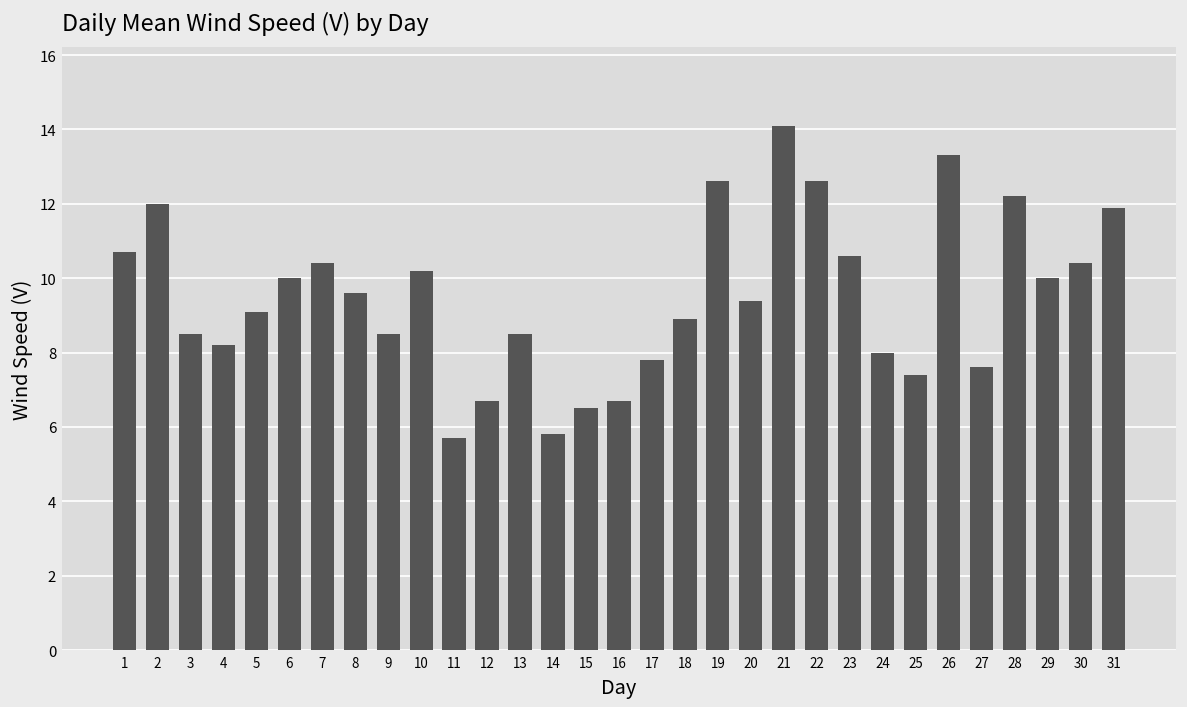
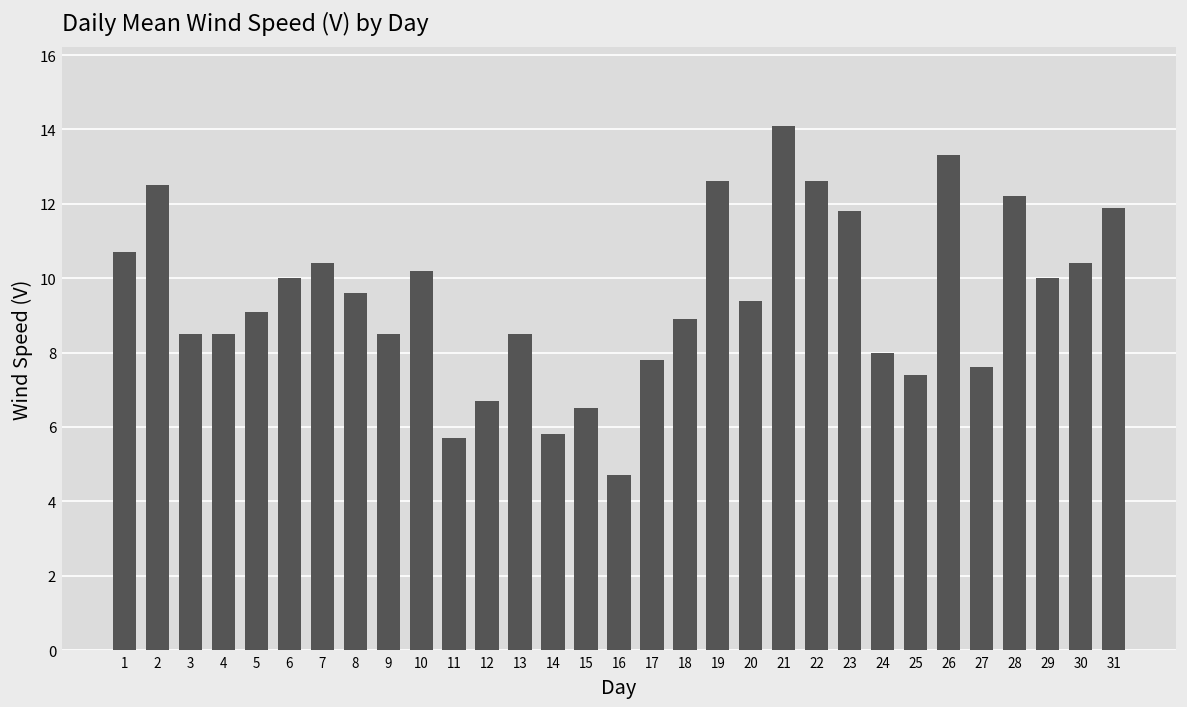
  {
    "1": 10.7,
-   "2": 12.0,
+   "2": 12.5,
    "3": 8.5,
-   "4": 8.2,
+   "4": 8.5,
    "5": 9.1,
    "6": 10.0,
    "7": 10.4,
    "8": 9.6,
    "9": 8.5,
    "10": 10.2,
    "11": 5.7,
    "12": 6.7,
    "13": 8.5,
    "14": 5.8,
    "15": 6.5,
-   "16": 6.7,
+   "16": 4.7,
    "17": 7.8,
    "18": 8.9,
    "19": 12.6,
    "20": 9.4,
    "21": 14.1,
    "22": 12.6,
-   "23": 10.6,
+   "23": 11.8,
    "24": 8.0,
    "25": 7.4,
    "26": 13.3,
    "27": 7.6,
    "28": 12.2,
    "29": 10.0,
    "30": 10.4,
    "31": 11.9
  }
